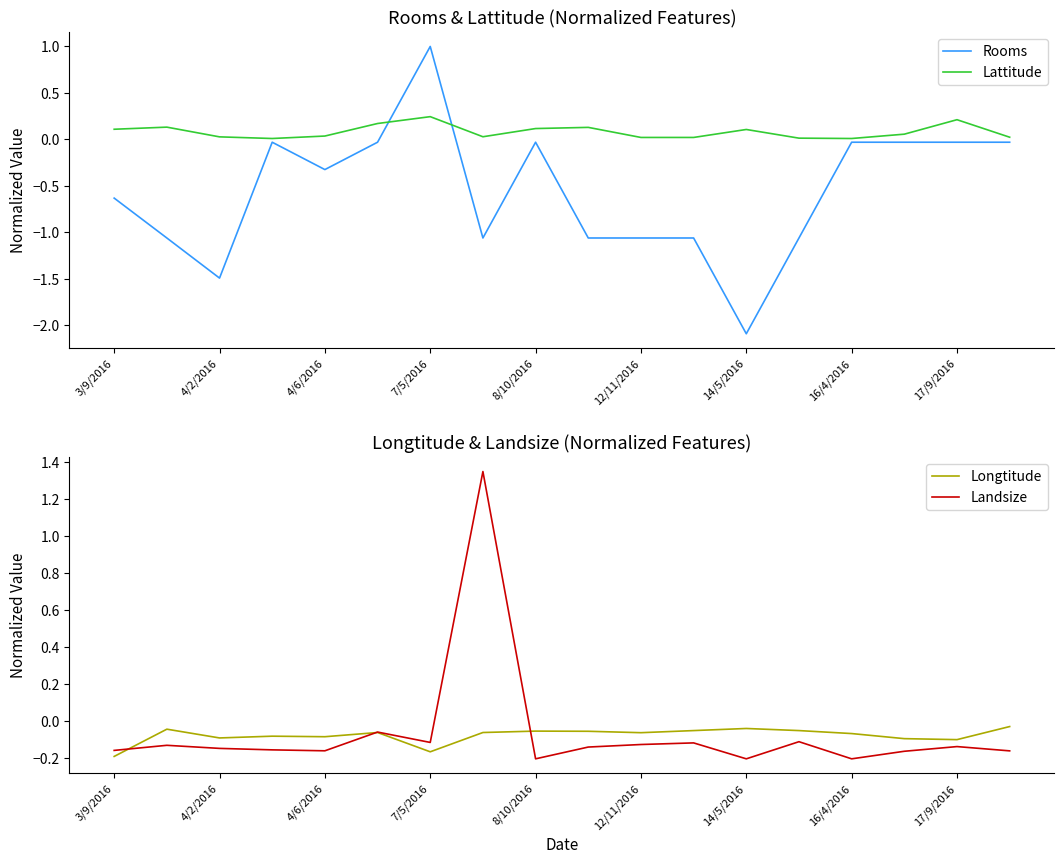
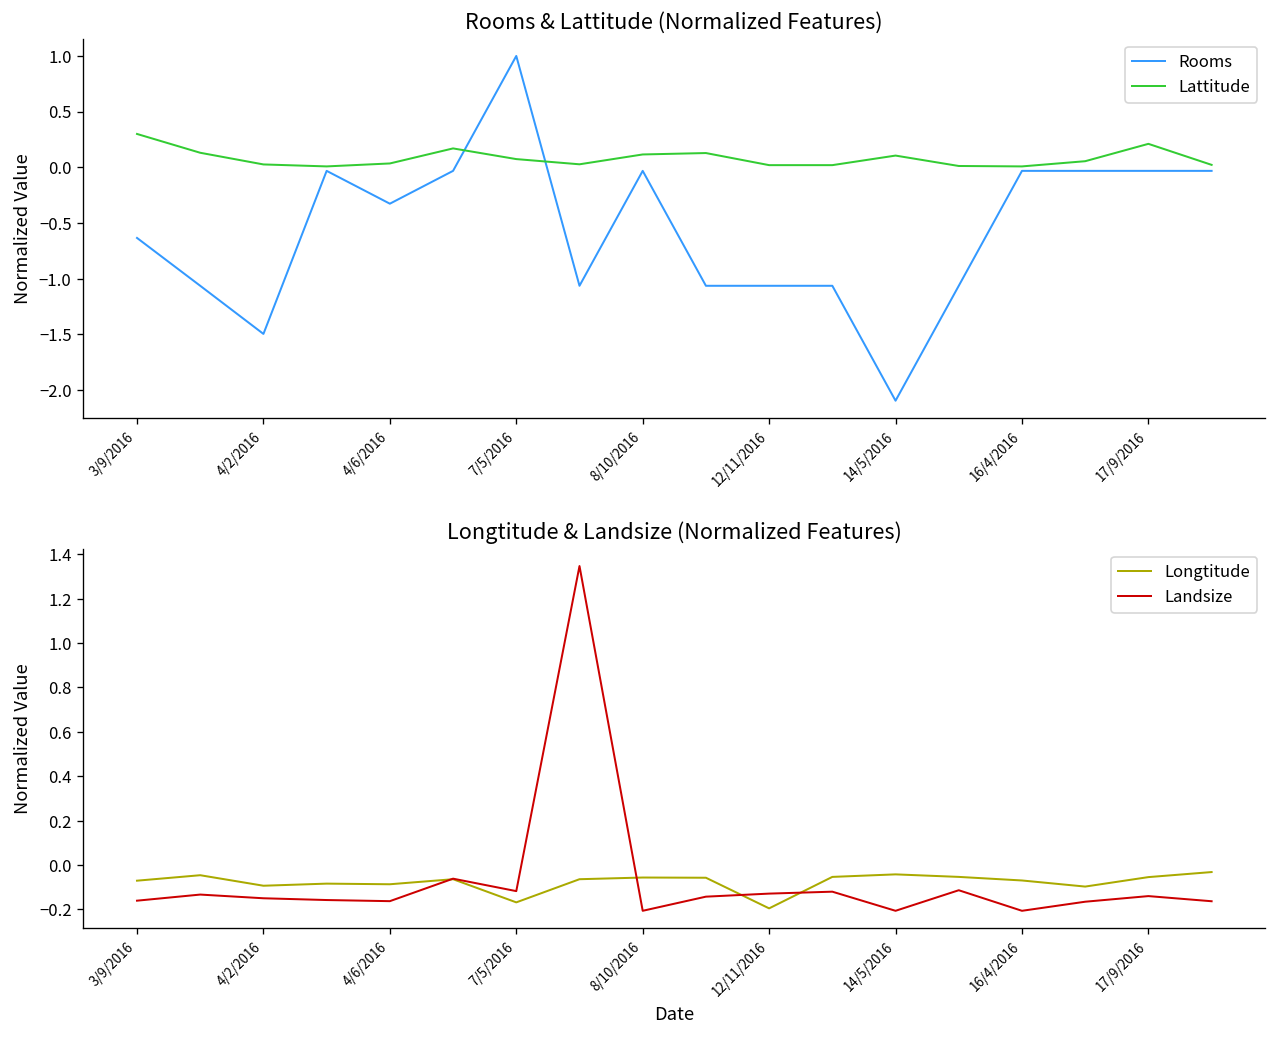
  {
    "Rooms & Lattitude (Normalized Features)": {
      "Rooms": {
        "3/9/2016": -0.6,
        "4/2/2016": -1.5,
        "4/6/2016": -0.3,
        "7/5/2016": 1.0,
        "8/10/2016": 0.0,
        "12/11/2016": -1.1,
        "14/5/2016": -2.1,
        "16/4/2016": 0.0,
        "17/9/2016": 0.0
      },
      "Lattitude": {
-       "3/9/2016": 0.1,
+       "3/9/2016": 0.3,
        "4/2/2016": 0.0,
        "4/6/2016": 0.0,
-       "7/5/2016": 0.2,
+       "7/5/2016": 0.1,
        "8/10/2016": 0.1,
        "12/11/2016": 0.0,
        "14/5/2016": 0.1,
        "16/4/2016": 0.0,
        "17/9/2016": 0.2
      }
    },
    "Longtitude & Landsize (Normalized Features)": {
      "Longtitude": {
-       "3/9/2016": -0.19,
+       "3/9/2016": -0.07,
        "4/2/2016": -0.09,
        "4/6/2016": -0.09,
        "7/5/2016": -0.17,
        "8/10/2016": -0.06,
-       "12/11/2016": -0.06,
+       "12/11/2016": -0.19,
        "14/5/2016": -0.04,
        "16/4/2016": -0.07,
-       "17/9/2016": -0.10
+       "17/9/2016": -0.05
      },
      "Landsize": {
        "3/9/2016": -0.16,
        "4/2/2016": -0.15,
        "4/6/2016": -0.16,
        "7/5/2016": -0.12,
        "8/10/2016": -0.21,
        "12/11/2016": -0.13,
        "14/5/2016": -0.21,
        "16/4/2016": -0.21,
        "17/9/2016": -0.14
      }
    }
  }
